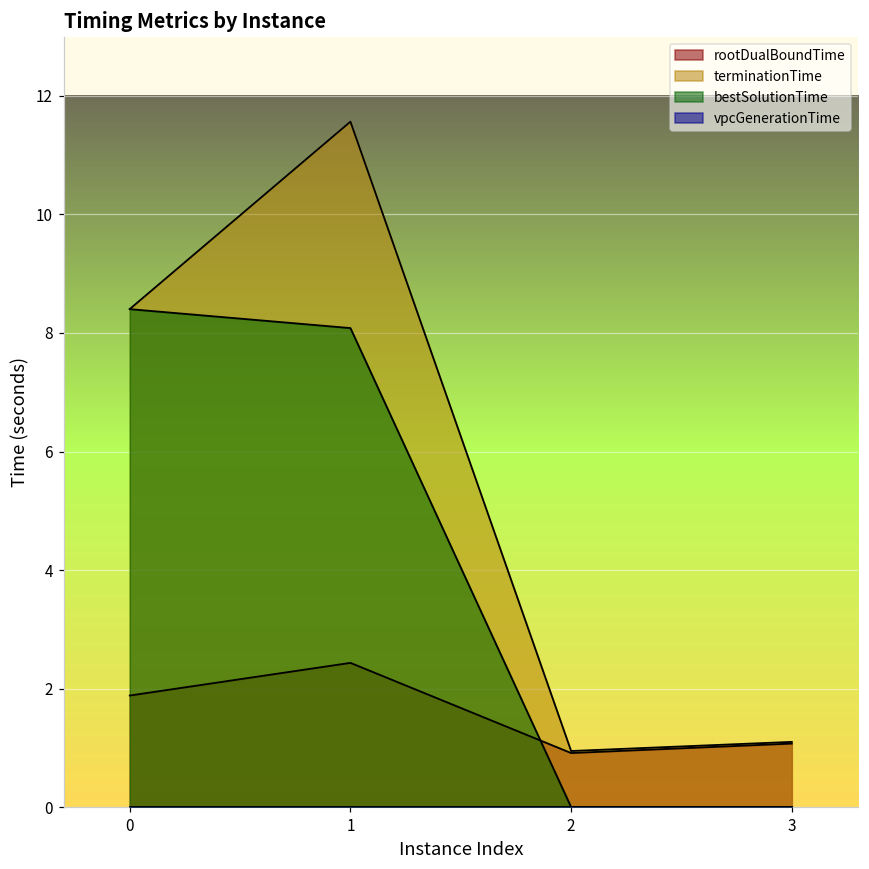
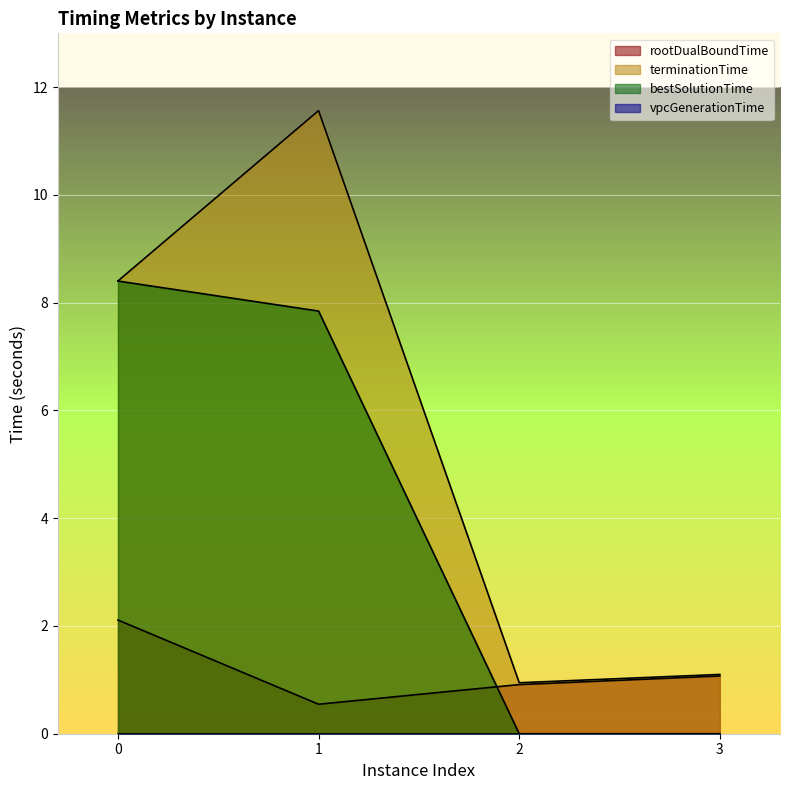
  {
    "rootDualBoundTime": {
-     "0": 1.9,
-     "1": 2.4
+     "0": 2.1,
+     "1": 0.5
    },
    "terminationTime": {
      "1": 11.6
    },
    "bestSolutionTime": {
-     "1": 8.1
+     "1": 7.8
    },
    "vpcGenerationTime": {
      "0": 0.0,
      "1": 0.0
    }
  }
